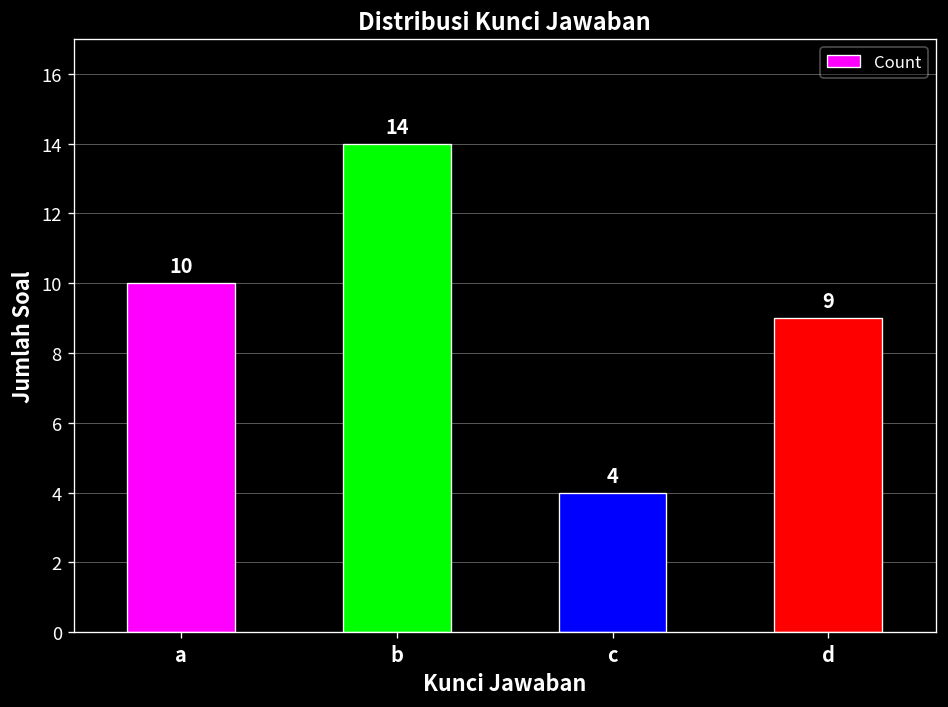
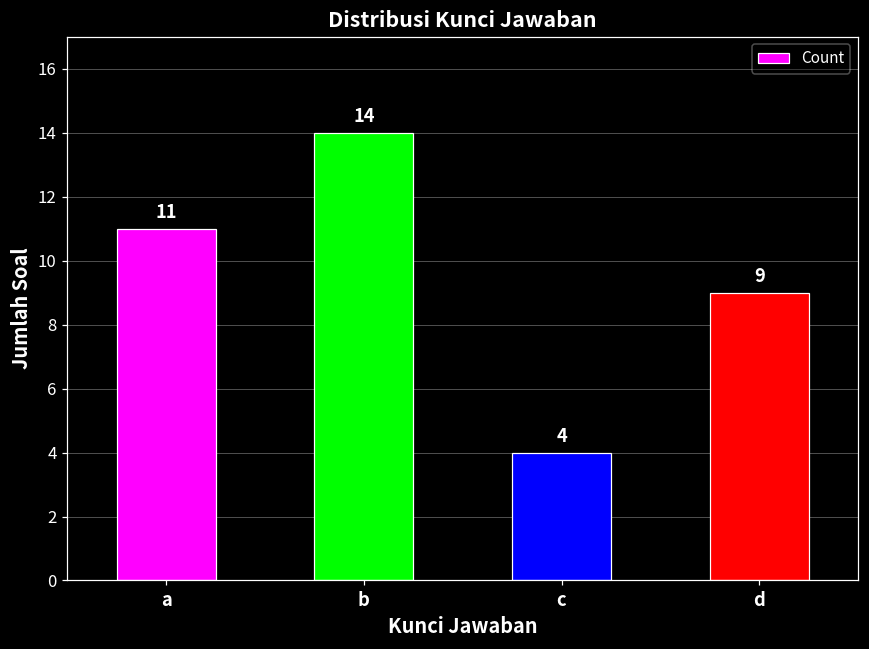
  {
-   "a": 10,
+   "a": 11,
    "b": 14,
    "c": 4,
    "d": 9
  }
